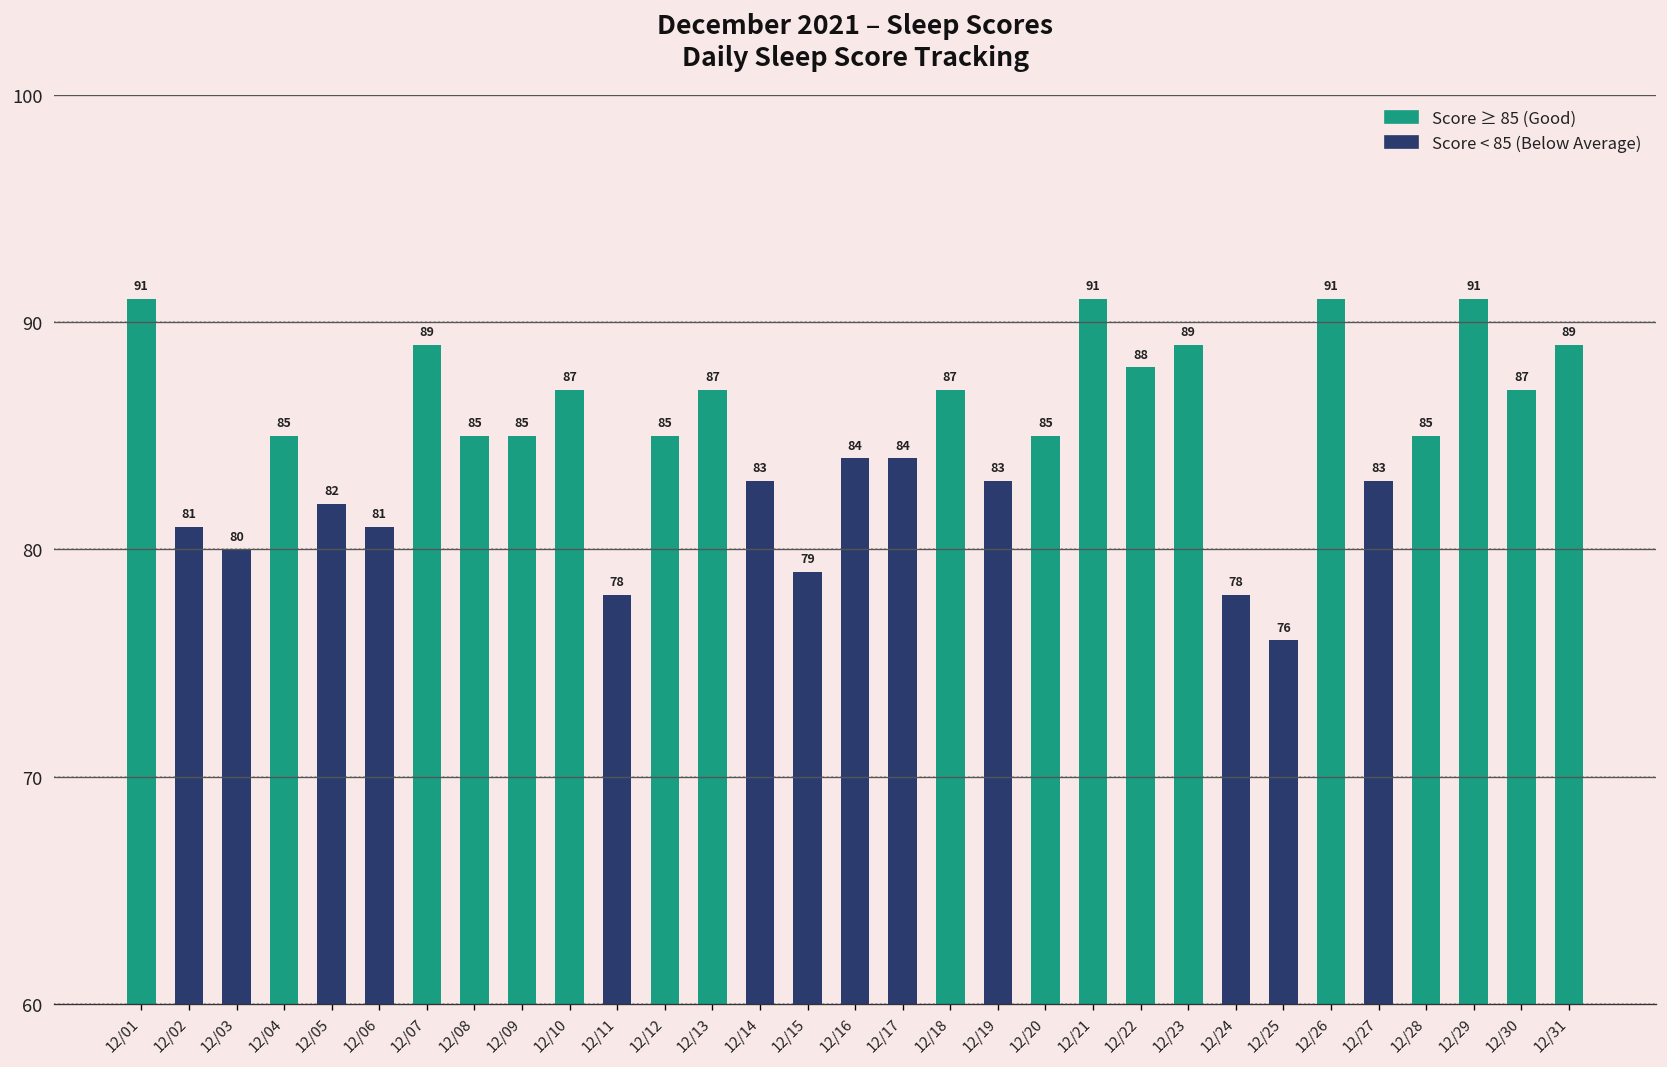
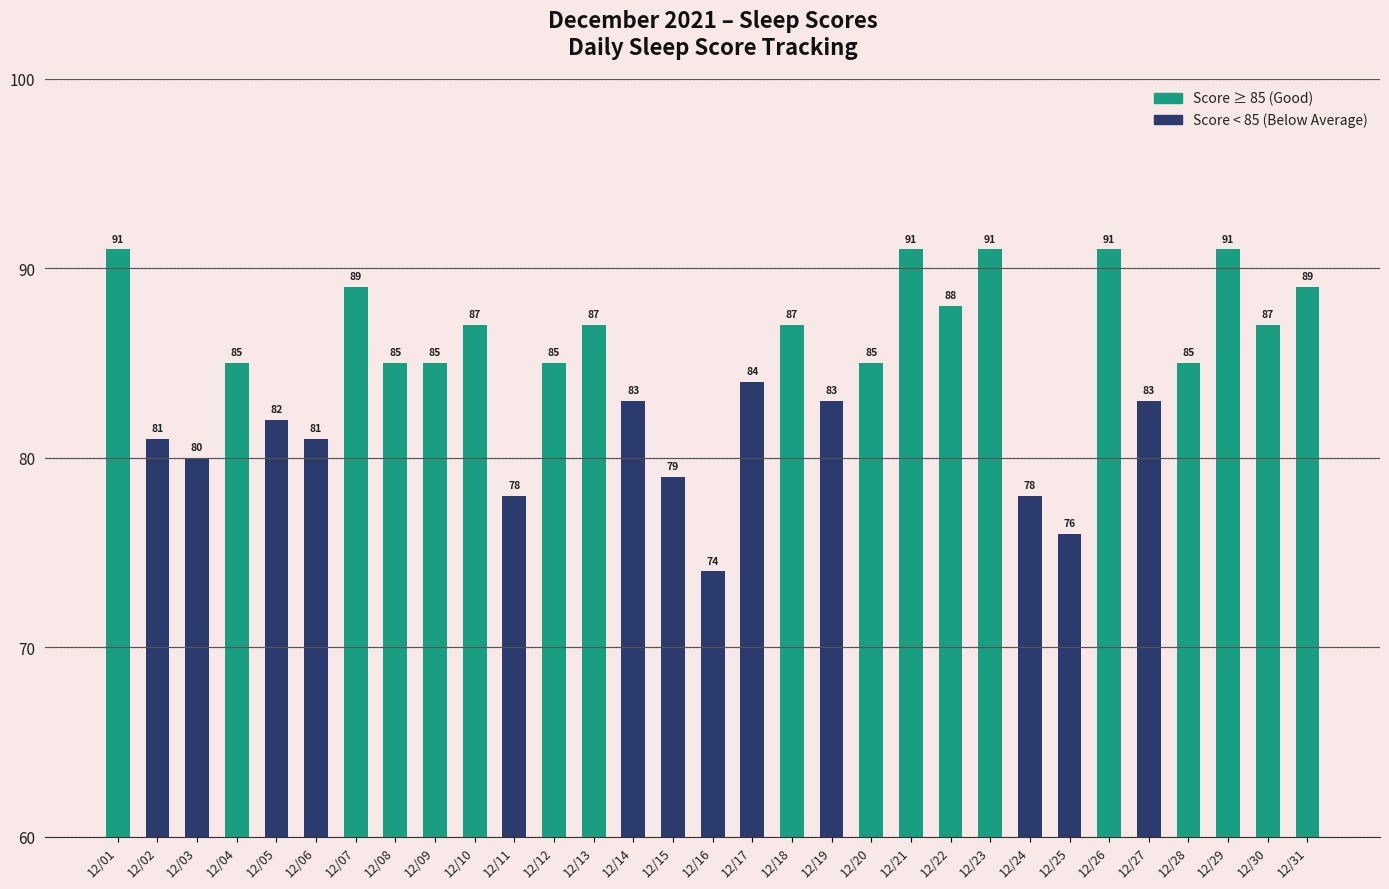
  {
    "12/01": 91,
    "12/02": 81,
    "12/03": 80,
    "12/04": 85,
    "12/05": 82,
    "12/06": 81,
    "12/07": 89,
    "12/08": 85,
    "12/09": 85,
    "12/10": 87,
    "12/11": 78,
    "12/12": 85,
    "12/13": 87,
    "12/14": 83,
    "12/15": 79,
-   "12/16": 84,
+   "12/16": 74,
    "12/17": 84,
    "12/18": 87,
    "12/19": 83,
    "12/20": 85,
    "12/21": 91,
    "12/22": 88,
-   "12/23": 89,
+   "12/23": 91,
    "12/24": 78,
    "12/25": 76,
    "12/26": 91,
    "12/27": 83,
    "12/28": 85,
    "12/29": 91,
    "12/30": 87,
    "12/31": 89
  }
